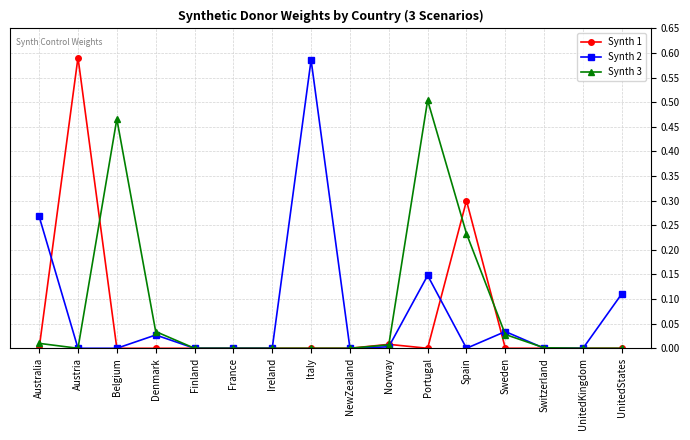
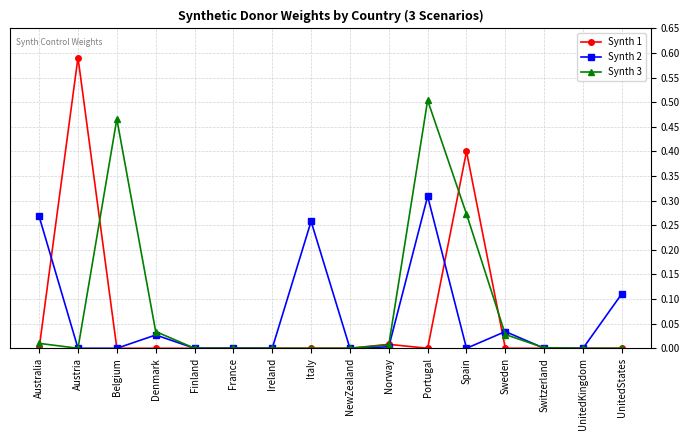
  {
    "Synth 1": {
      "Australia": 0.0,
      "Austria": 0.59,
      "Denmark": 0.0,
      "Portugal": 0.0,
-     "Spain": 0.3,
+     "Spain": 0.4,
      "Sweden": 0.0
    },
    "Synth 2": {
      "Australia": 0.27,
      "Denmark": 0.03,
-     "Italy": 0.59,
-     "Portugal": 0.15,
+     "Italy": 0.26,
+     "Portugal": 0.31,
      "Spain": 0.00,
      "Sweden": 0.03,
      "UnitedStates": 0.11
    },
    "Synth 3": {
      "Australia": 0.01,
      "Belgium": 0.47,
      "Denmark": 0.03,
      "Portugal": 0.50,
-     "Spain": 0.23,
+     "Spain": 0.27,
      "Sweden": 0.03
    }
  }
